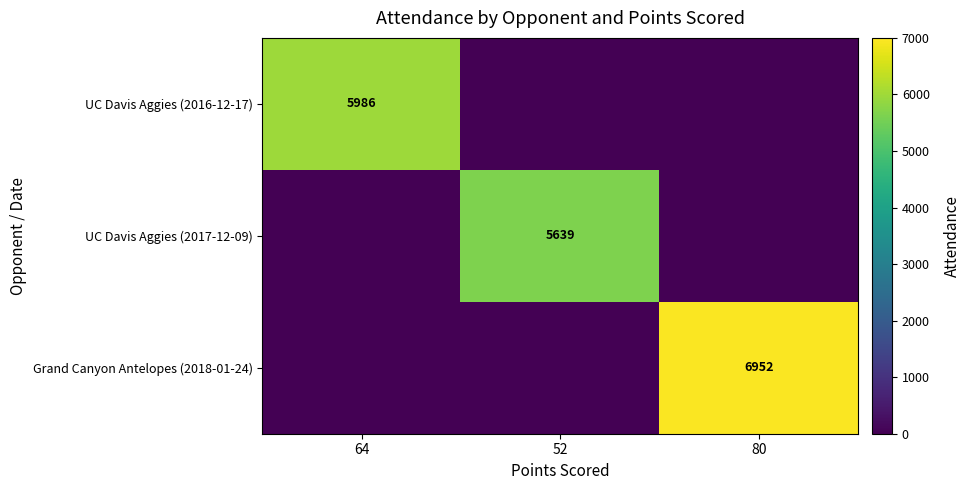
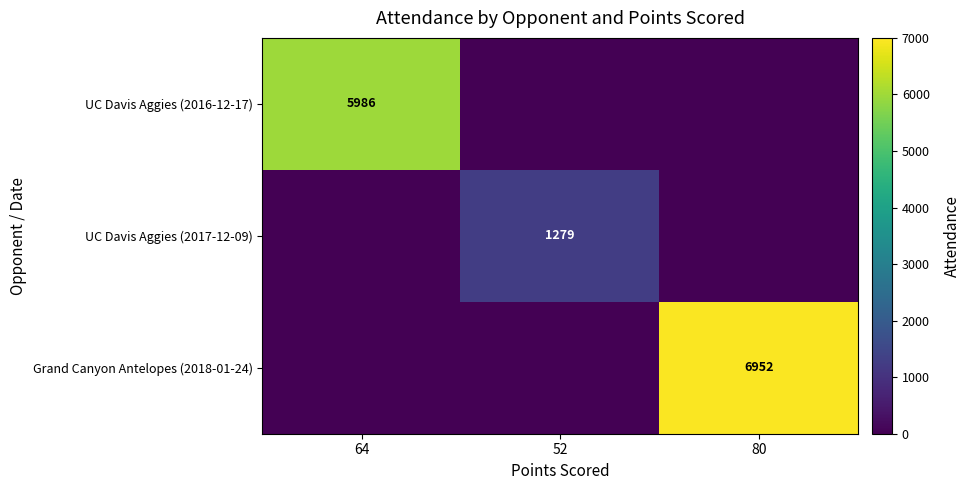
  {
    "UC Davis Aggies (2016-12-17)": {
      "64": 5986
    },
    "UC Davis Aggies (2017-12-09)": {
-     "52": 5639
+     "52": 1279
    },
    "Grand Canyon Antelopes (2018-01-24)": {
      "80": 6952
    }
  }
